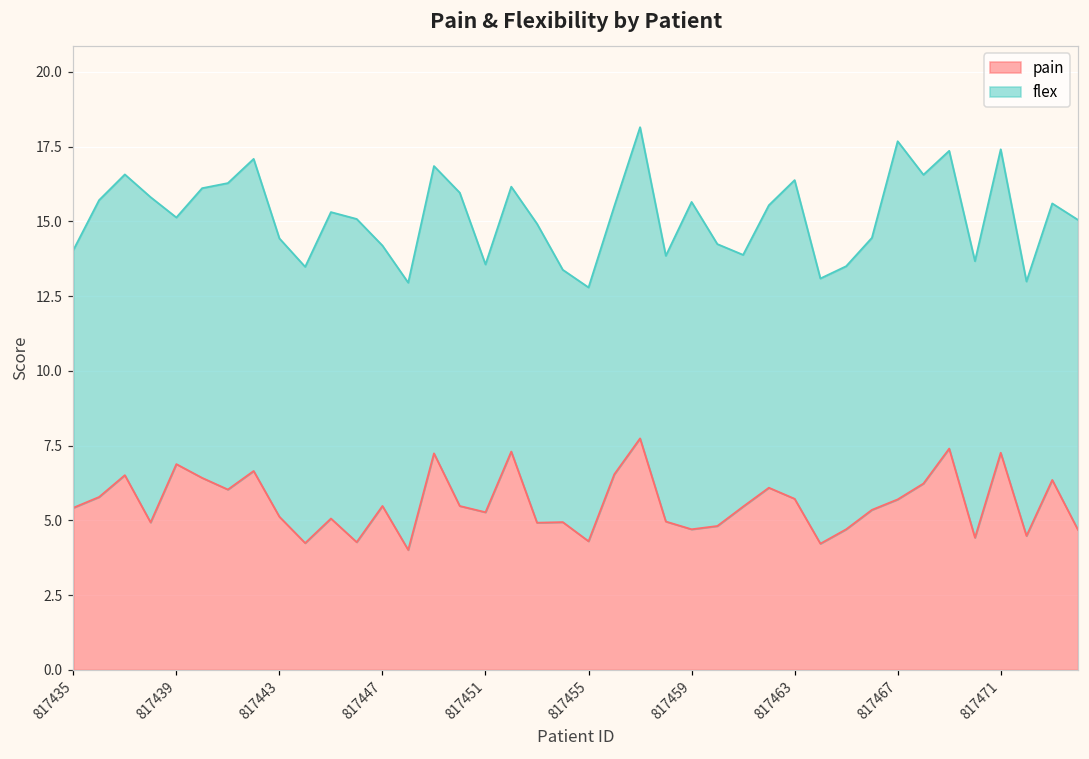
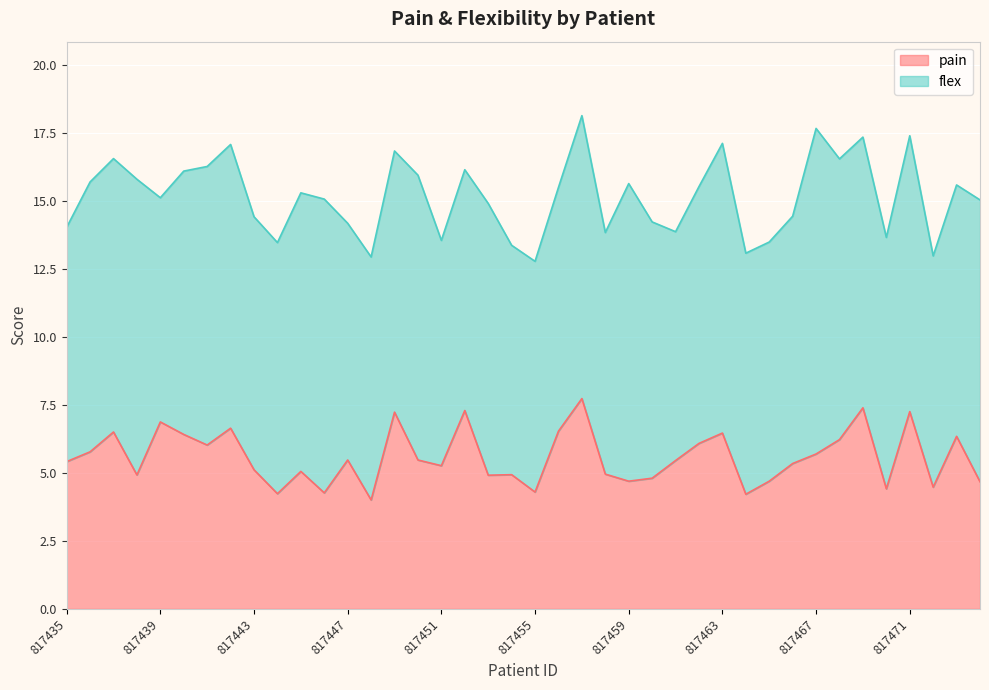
  {
    "pain": {
      "817435": 5.4,
      "817439": 6.9,
      "817443": 5.1,
      "817447": 5.5,
      "817451": 5.3,
      "817455": 4.3,
      "817459": 4.7,
-     "817463": 5.7,
+     "817463": 6.5,
      "817467": 5.7,
      "817471": 7.3
    },
    "flex": {
      "817435": 8.6,
      "817439": 8.3,
      "817443": 9.3,
      "817447": 8.7,
      "817451": 8.3,
      "817455": 8.5,
      "817459": 11.0,
      "817463": 10.7,
      "817467": 12.0,
      "817471": 10.2
    }
  }
